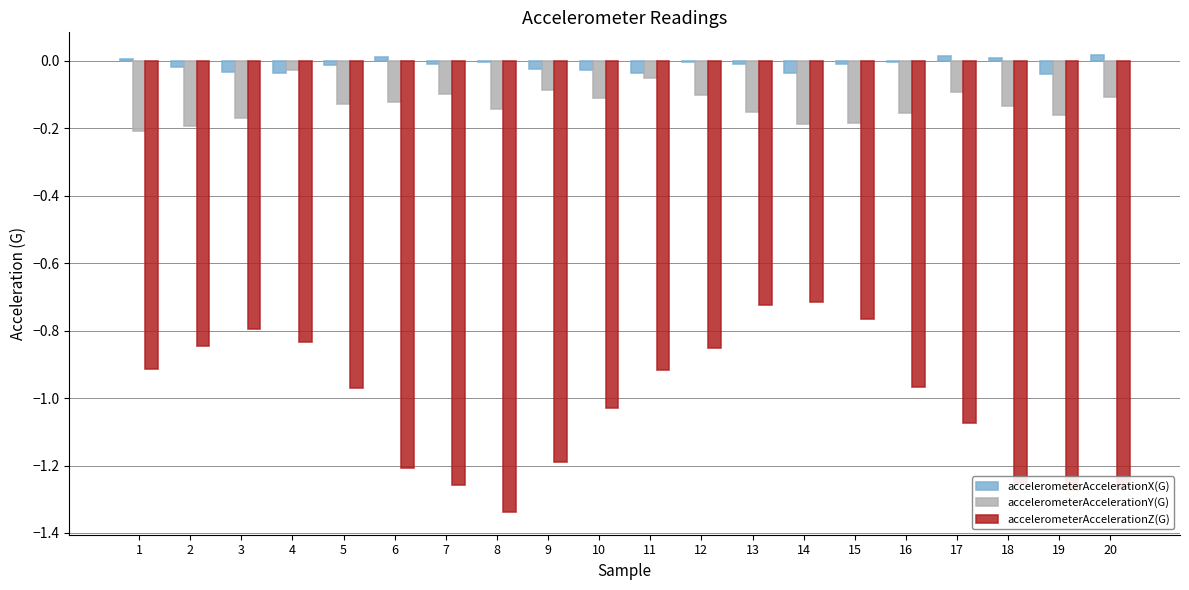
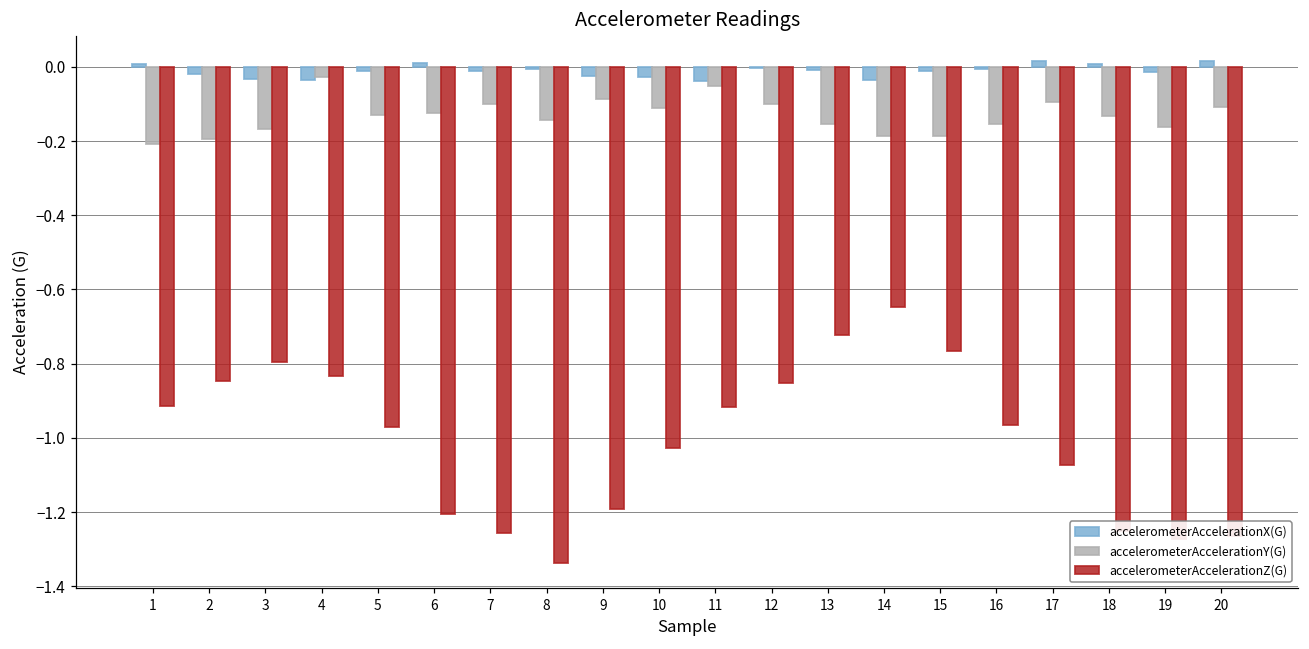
  {
    "accelerometerAccelerationX(G)": {
      "2": -0.02,
      "3": -0.03,
      "4": -0.04,
      "5": -0.01,
      "6": 0.01,
      "7": -0.01,
      "9": -0.02,
      "10": -0.03,
      "11": -0.04,
      "13": -0.01,
      "14": -0.03,
      "15": -0.01,
      "17": 0.02,
-     "19": -0.04,
+     "19": -0.01,
      "20": 0.02
    },
    "accelerometerAccelerationY(G)": {
      "1": -0.21,
      "2": -0.19,
      "3": -0.17,
      "4": -0.03,
      "5": -0.13,
      "6": -0.12,
      "7": -0.10,
      "8": -0.14,
      "9": -0.09,
      "10": -0.11,
      "11": -0.05,
      "12": -0.10,
      "13": -0.15,
      "14": -0.19,
      "15": -0.19,
      "16": -0.15,
      "17": -0.09,
      "18": -0.13,
      "19": -0.16,
      "20": -0.11
    },
    "accelerometerAccelerationZ(G)": {
      "1": -0.91,
      "2": -0.85,
      "3": -0.80,
      "4": -0.83,
      "5": -0.97,
      "6": -1.21,
      "7": -1.26,
      "8": -1.34,
      "9": -1.19,
      "10": -1.03,
      "11": -0.92,
      "12": -0.85,
      "13": -0.72,
-     "14": -0.72,
+     "14": -0.65,
      "15": -0.76,
      "16": -0.97,
      "17": -1.07
    }
  }
